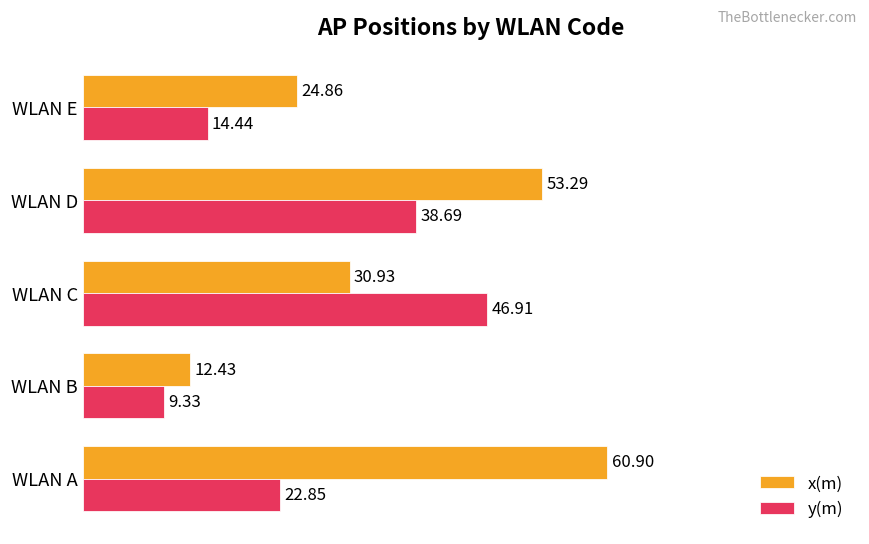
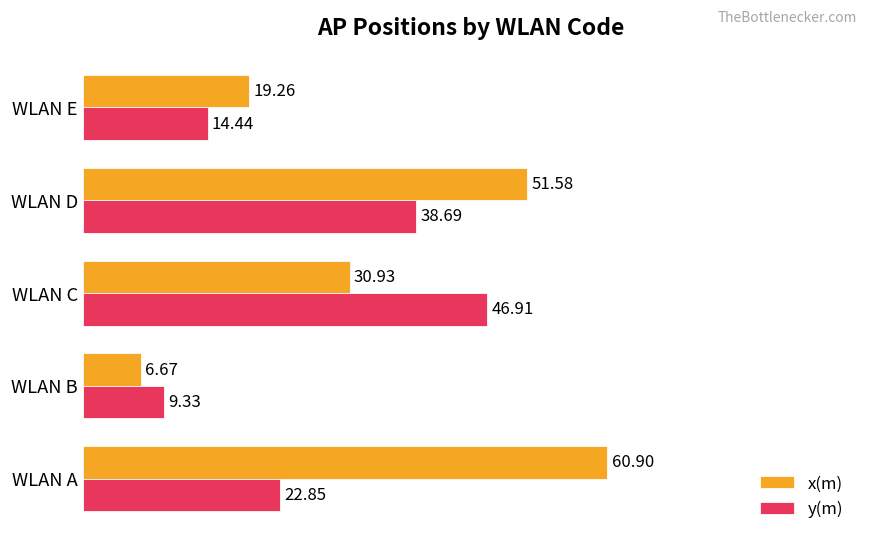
  {
    "x(m)": {
-     "WLAN E": 24.86,
-     "WLAN D": 53.29,
+     "WLAN E": 19.26,
+     "WLAN D": 51.58,
      "WLAN C": 30.93,
-     "WLAN B": 12.43,
+     "WLAN B": 6.67,
      "WLAN A": 60.90
    },
    "y(m)": {
      "WLAN E": 14.44,
      "WLAN D": 38.69,
      "WLAN C": 46.91,
      "WLAN B": 9.33,
      "WLAN A": 22.85
    }
  }
